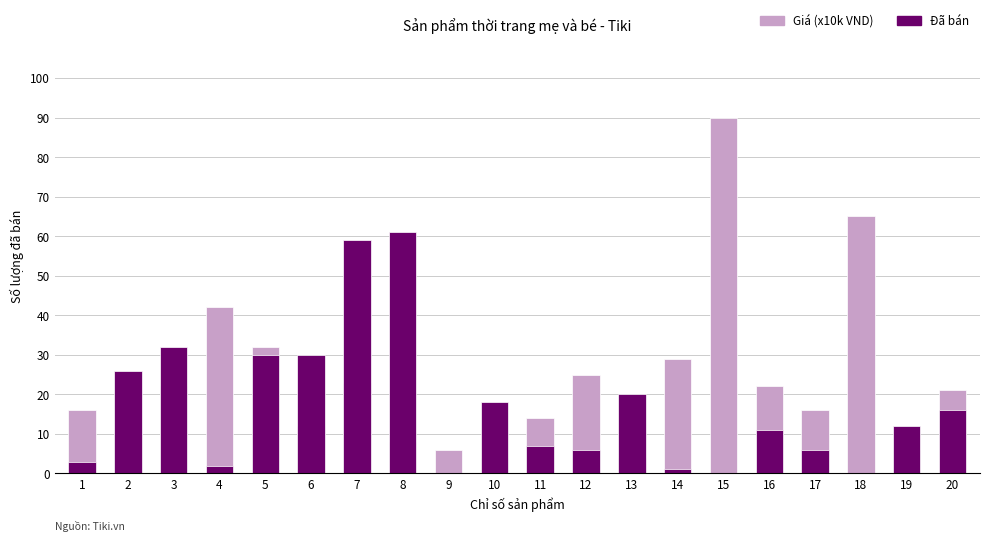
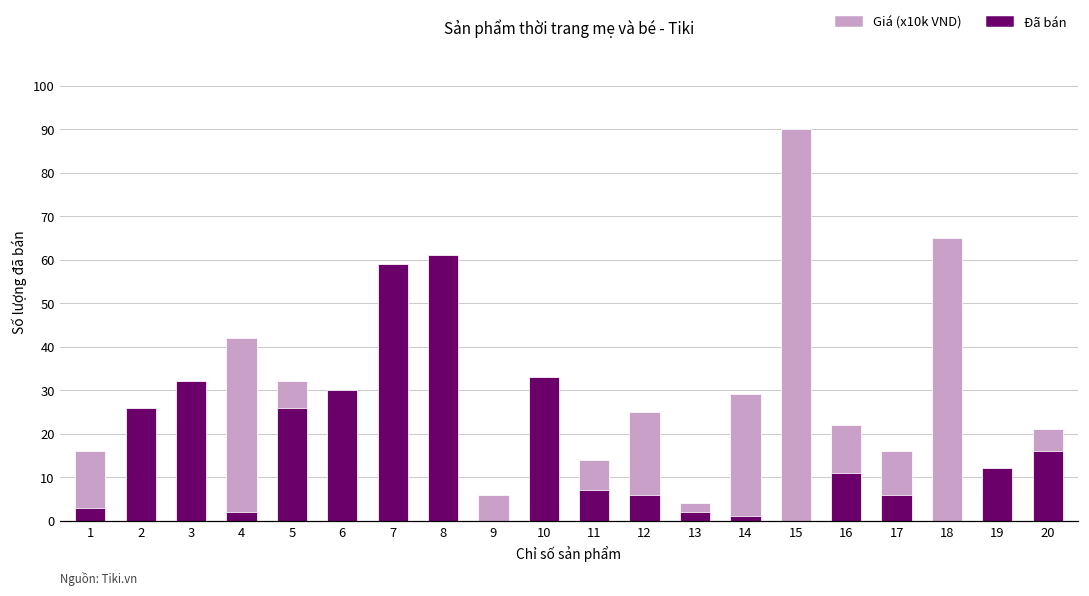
  {
    "Giá (x10k VND)": {
      "1": 16,
      "4": 42,
      "5": 32,
      "9": 6,
      "11": 14,
      "12": 25,
      "14": 29,
      "15": 90,
      "16": 22,
      "17": 16,
      "18": 65,
      "20": 21
    },
    "Đã bán": {
      "2": 26,
      "3": 32,
-     "5": 30,
+     "5": 26,
      "6": 30,
      "7": 59,
      "8": 61,
      "9": 0,
-     "10": 18,
-     "13": 20,
+     "10": 33,
+     "13": 2,
      "15": 0,
      "18": 0,
      "19": 12
    }
  }
